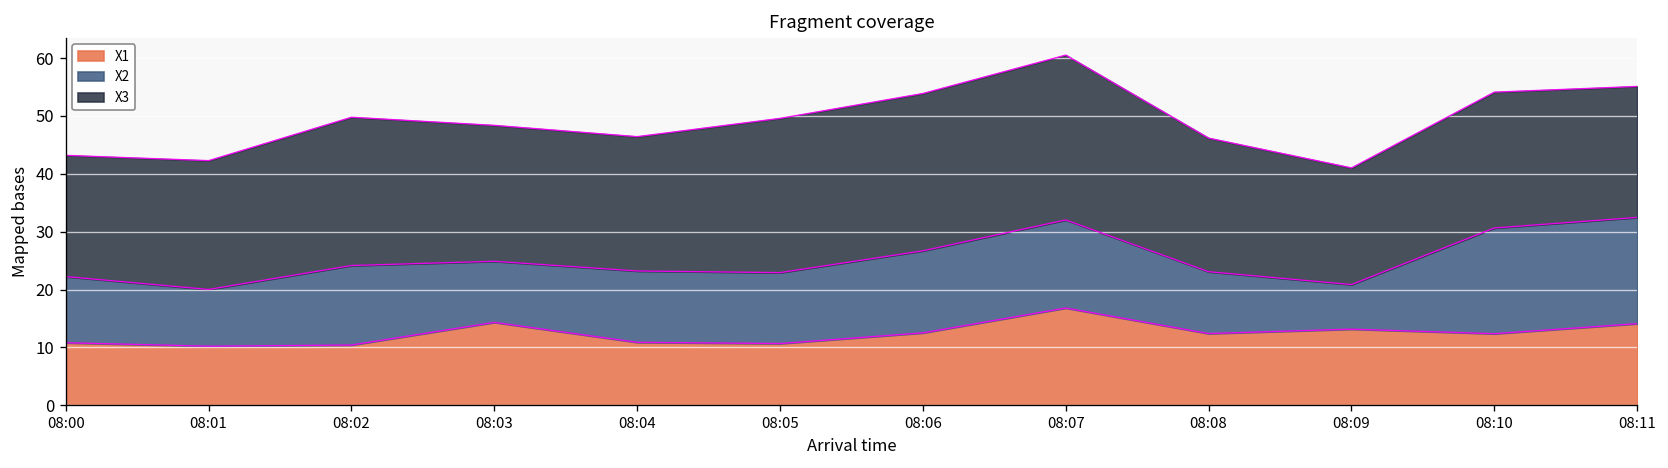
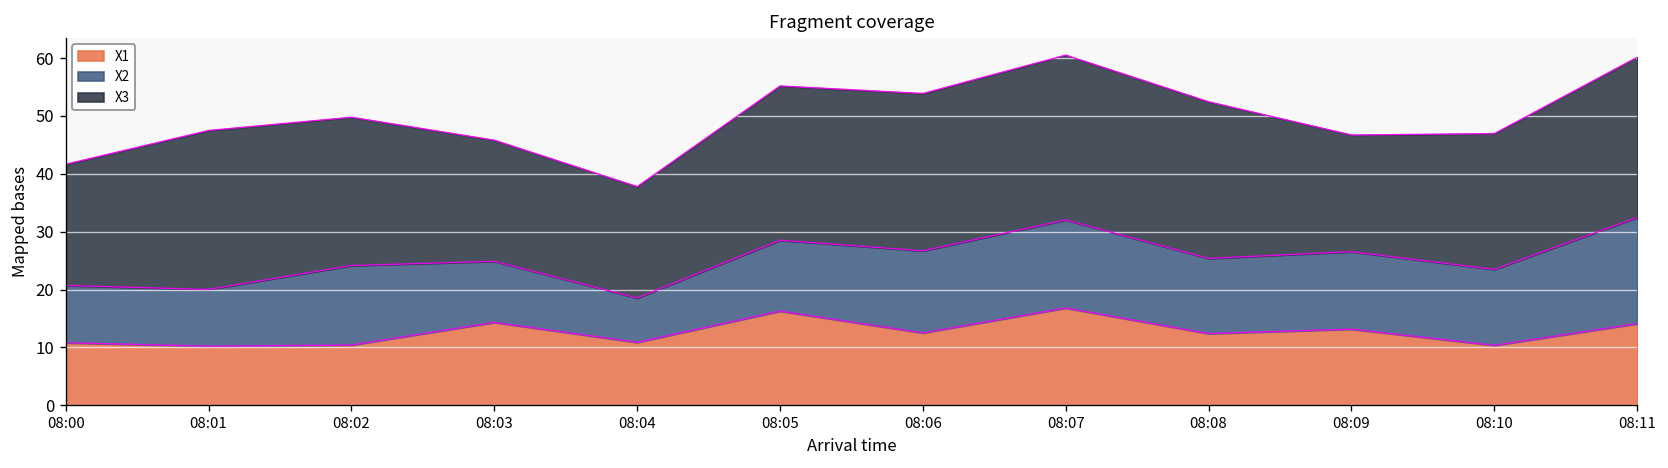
  {
    "X1": {
      "08:00": 11,
      "08:01": 10,
      "08:02": 10,
      "08:03": 14,
      "08:04": 11,
-     "08:05": 11,
+     "08:05": 16,
      "08:06": 13,
      "08:07": 17,
      "08:08": 12,
      "08:09": 13,
-     "08:10": 12,
+     "08:10": 10,
      "08:11": 14
    },
    "X2": {
-     "08:00": 11,
+     "08:00": 10,
      "08:01": 10,
      "08:02": 14,
      "08:03": 11,
-     "08:04": 12,
+     "08:04": 8,
      "08:05": 12,
      "08:06": 14,
      "08:07": 15,
-     "08:08": 11,
-     "08:09": 8,
-     "08:10": 18,
+     "08:08": 13,
+     "08:09": 13,
+     "08:10": 13,
      "08:11": 18
    },
    "X3": {
      "08:00": 21,
-     "08:01": 22,
+     "08:01": 27,
      "08:02": 26,
-     "08:03": 23,
-     "08:04": 23,
+     "08:03": 21,
+     "08:04": 19,
      "08:05": 27,
      "08:06": 27,
      "08:07": 28,
-     "08:08": 23,
+     "08:08": 27,
      "08:09": 20,
      "08:10": 23,
-     "08:11": 23
+     "08:11": 28
    }
  }
